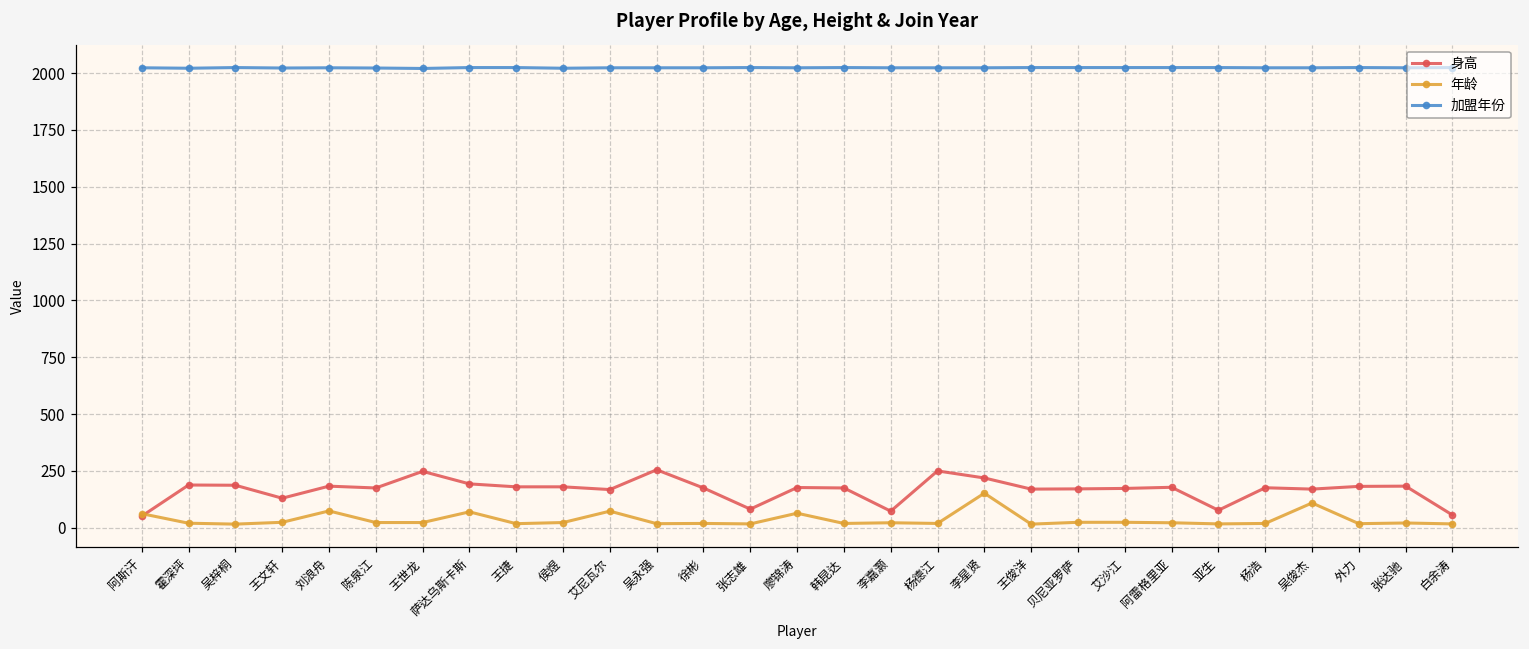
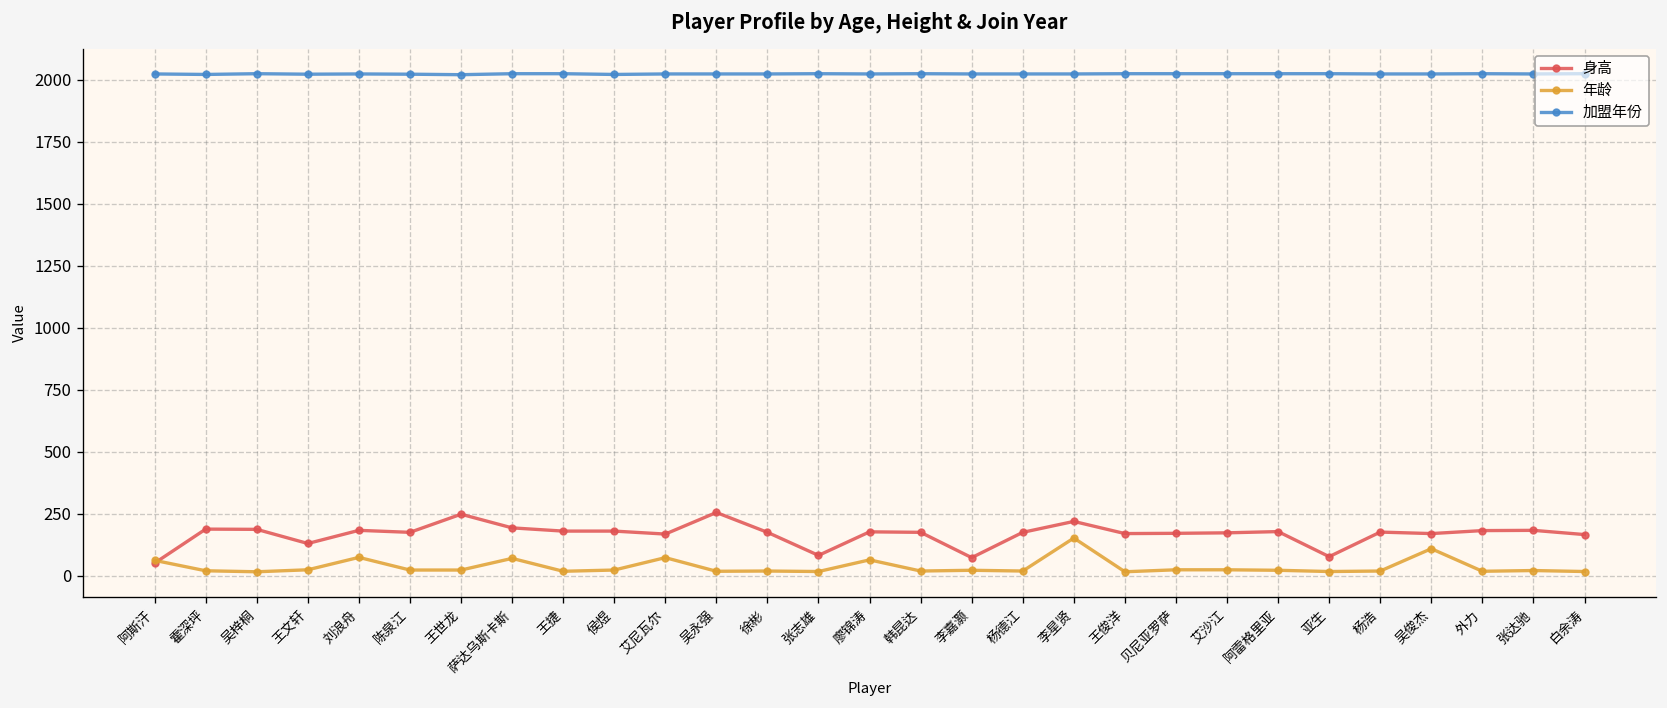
  {
    "身高": {
      "霍深坪": 190,
      "吴梓桐": 190,
      "王文轩": 130,
      "刘浪舟": 180,
      "陈泉江": 180,
      "王世龙": 250,
      "萨达乌斯卡斯": 190,
      "王捷": 180,
      "侯煜": 180,
      "艾尼瓦尔": 170,
      "吴永强": 260,
      "徐彬": 180,
      "张志雄": 80,
      "廖锦涛": 180,
      "韩昆达": 180,
      "李嘉灏": 70,
-     "杨德江": 250,
+     "杨德江": 180,
      "李星贤": 220,
      "王俊洋": 170,
      "贝尼亚罗萨": 170,
      "艾沙江": 170,
      "阿雷格里亚": 180,
      "亚生": 80,
      "杨浩": 180,
      "吴俊杰": 170,
      "外力": 180,
      "张达驰": 180,
-     "白余涛": 60
+     "白余涛": 170
    },
    "年龄": {
      "霍深坪": 20,
      "吴梓桐": 20,
      "王文轩": 20,
      "刘浪舟": 70,
      "陈泉江": 20,
      "王世龙": 20,
      "萨达乌斯卡斯": 70,
      "王捷": 20,
      "侯煜": 20,
      "艾尼瓦尔": 70,
      "吴永强": 20,
      "徐彬": 20,
      "张志雄": 20,
      "廖锦涛": 60,
      "韩昆达": 20,
      "李嘉灏": 20,
      "杨德江": 20,
      "李星贤": 150,
      "王俊洋": 20,
      "贝尼亚罗萨": 20,
      "艾沙江": 20,
      "阿雷格里亚": 20,
      "亚生": 20,
      "杨浩": 20,
      "吴俊杰": 110,
      "外力": 20,
      "张达驰": 20,
      "白余涛": 20
    },
    "加盟年份": {
      "阿斯汗": 2020,
      "霍深坪": 2020,
      "吴梓桐": 2020,
      "王文轩": 2020,
      "刘浪舟": 2020,
      "陈泉江": 2020,
      "王世龙": 2020,
      "萨达乌斯卡斯": 2020,
      "王捷": 2020,
      "侯煜": 2020,
      "艾尼瓦尔": 2020,
      "吴永强": 2020,
      "徐彬": 2020,
      "张志雄": 2020,
      "廖锦涛": 2020,
      "韩昆达": 2020,
      "李嘉灏": 2020,
      "杨德江": 2020,
      "李星贤": 2020,
      "王俊洋": 2020,
      "贝尼亚罗萨": 2020,
      "艾沙江": 2020,
      "阿雷格里亚": 2020,
      "亚生": 2020,
      "杨浩": 2020,
      "吴俊杰": 2020,
      "外力": 2020,
      "张达驰": 2020
    }
  }
